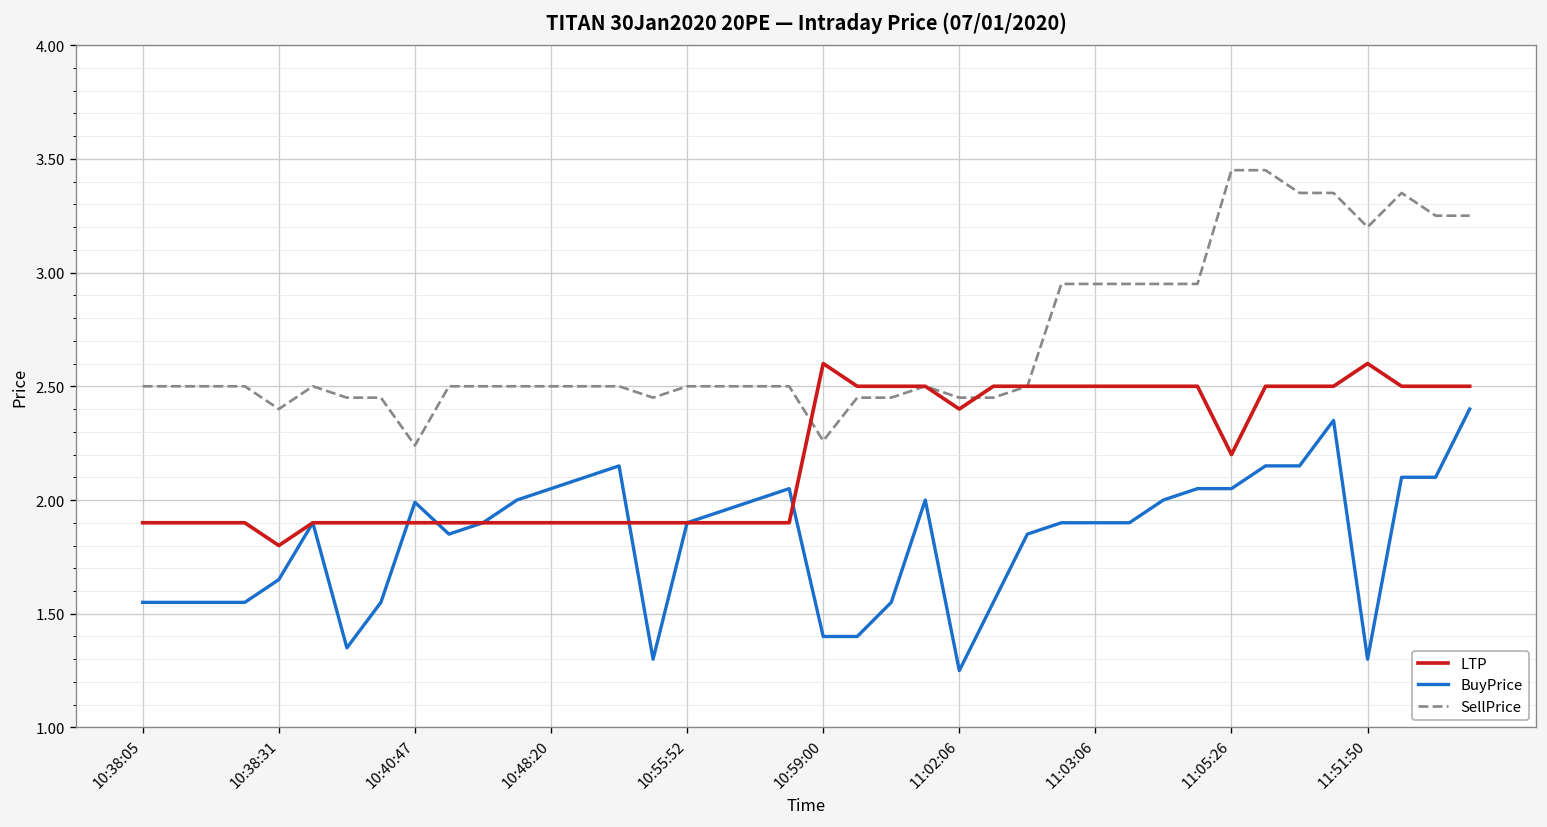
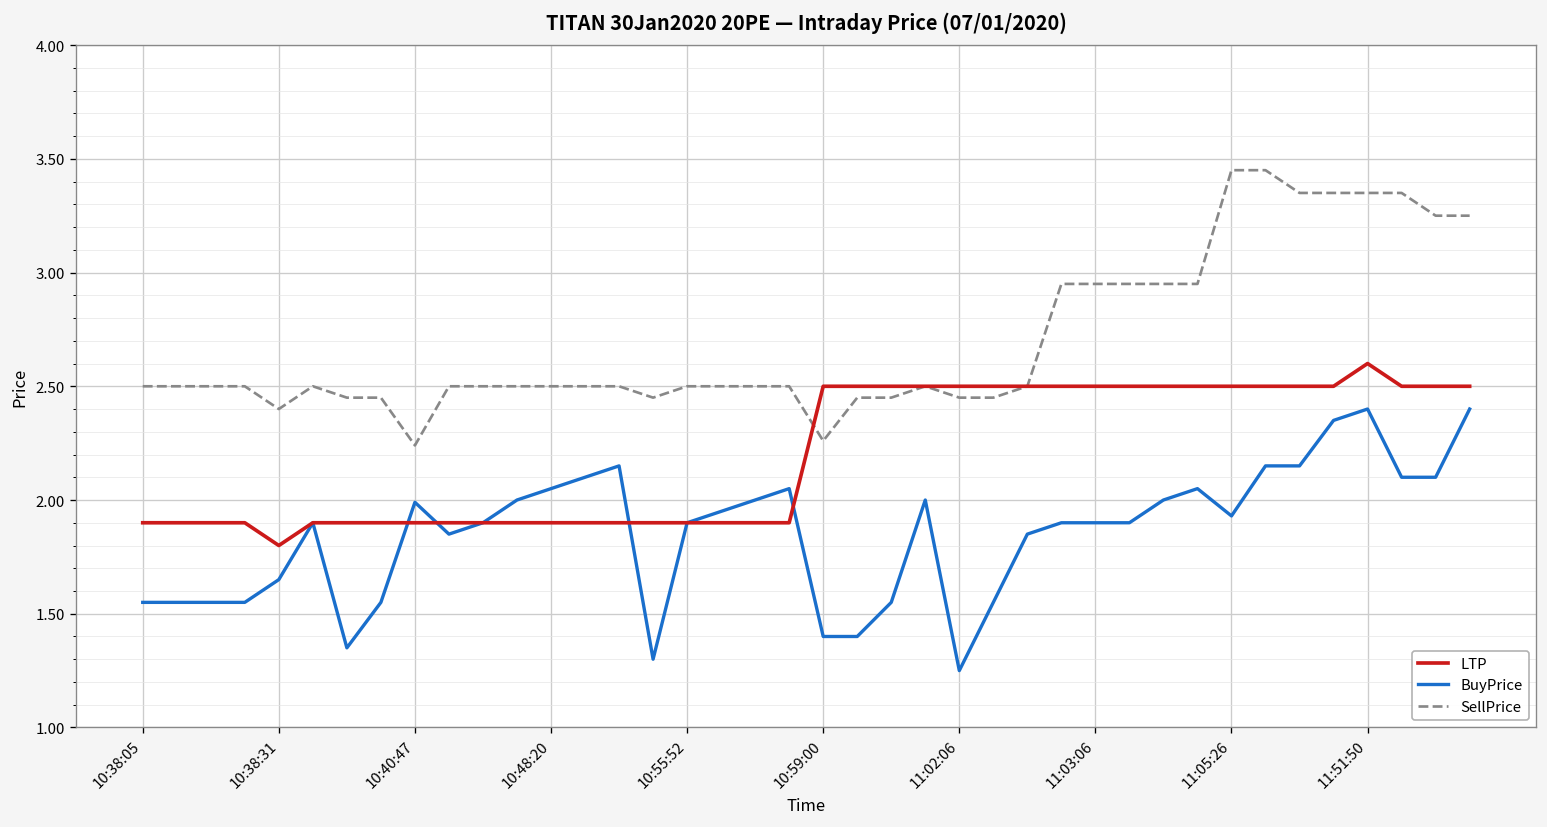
  {
    "LTP": {
      "10:38:31": 1.8,
      "10:40:47": 1.9,
      "10:48:20": 1.9,
-     "10:59:00": 2.6,
-     "11:02:06": 2.4,
-     "11:05:26": 2.2,
+     "10:59:00": 2.5,
+     "11:02:06": 2.5,
+     "11:05:26": 2.5,
      "11:51:50": 2.6
    },
    "BuyPrice": {
      "10:38:31": 1.65,
      "10:40:47": 1.99,
      "10:48:20": 2.05,
      "10:59:00": 1.40,
      "11:02:06": 1.25,
-     "11:05:26": 2.05,
-     "11:51:50": 1.3
+     "11:05:26": 1.93,
+     "11:51:50": 2.4
    },
    "SellPrice": {
      "10:38:31": 2.40,
      "10:40:47": 2.24,
      "10:48:20": 2.50,
      "10:55:52": 2.50,
      "10:59:00": 2.26,
      "11:02:06": 2.45,
      "11:05:26": 3.45,
-     "11:51:50": 3.20
+     "11:51:50": 3.35
    }
  }
